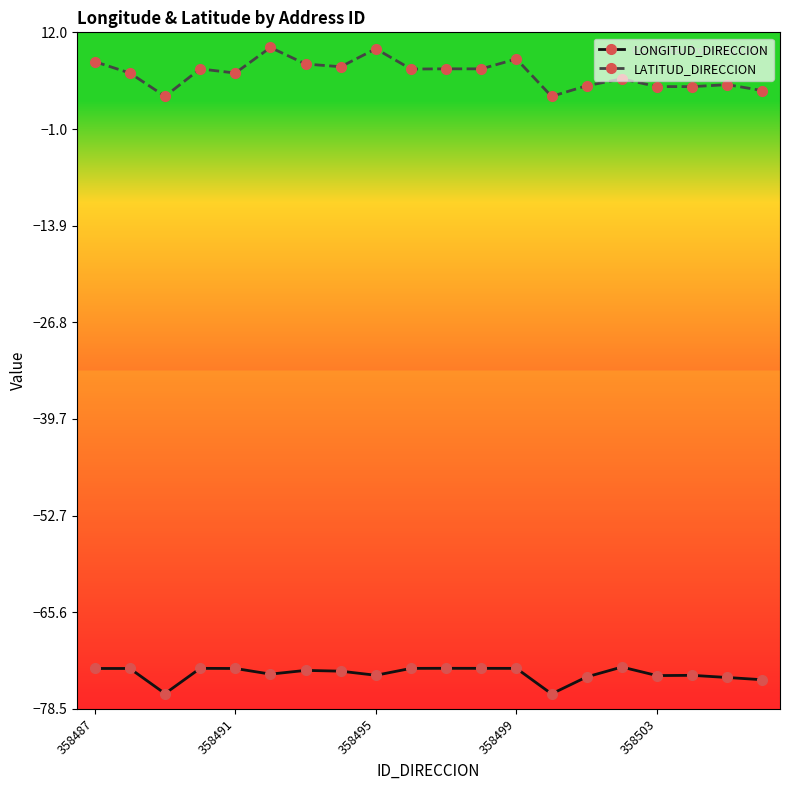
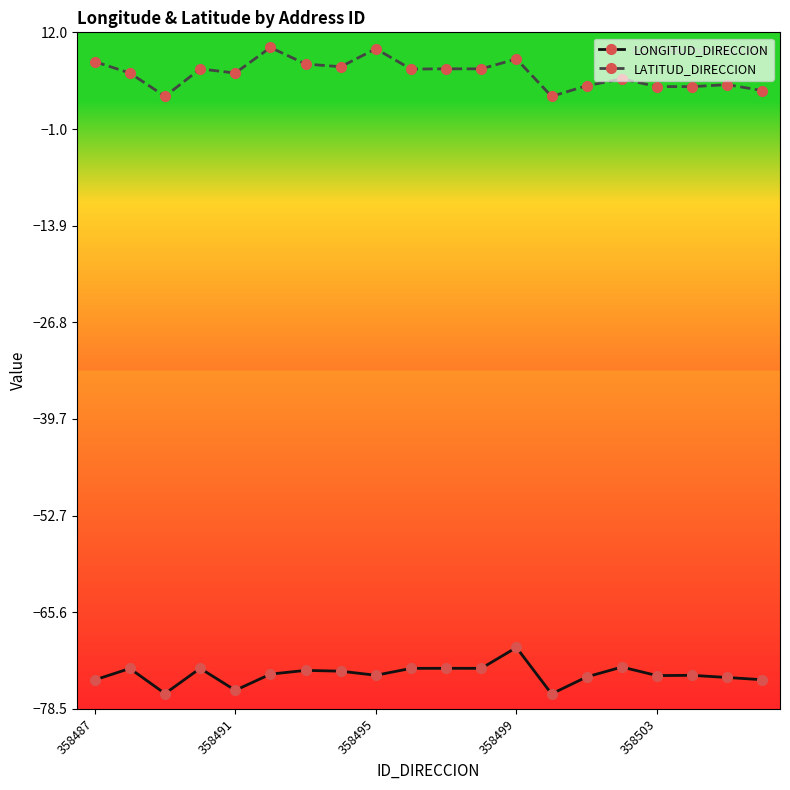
  {
    "LONGITUD_DIRECCION": {
-     "358487": -73,
-     "358491": -73,
+     "358487": -75,
+     "358491": -76,
      "358495": -74,
-     "358499": -73,
+     "358499": -70,
      "358503": -74
    },
    "LATITUD_DIRECCION": {
      "358487": 8,
      "358491": 7,
      "358495": 10,
      "358499": 8,
      "358503": 5
    }
  }
